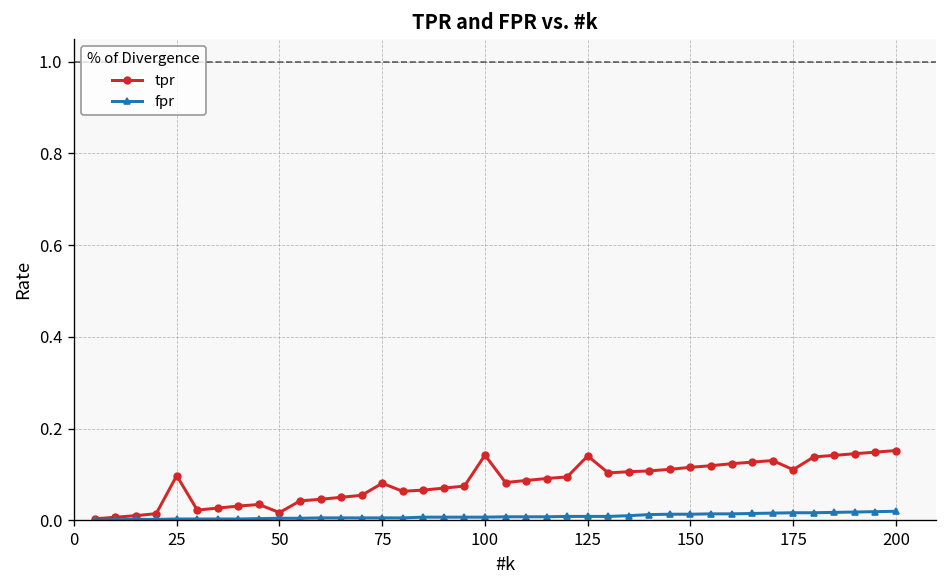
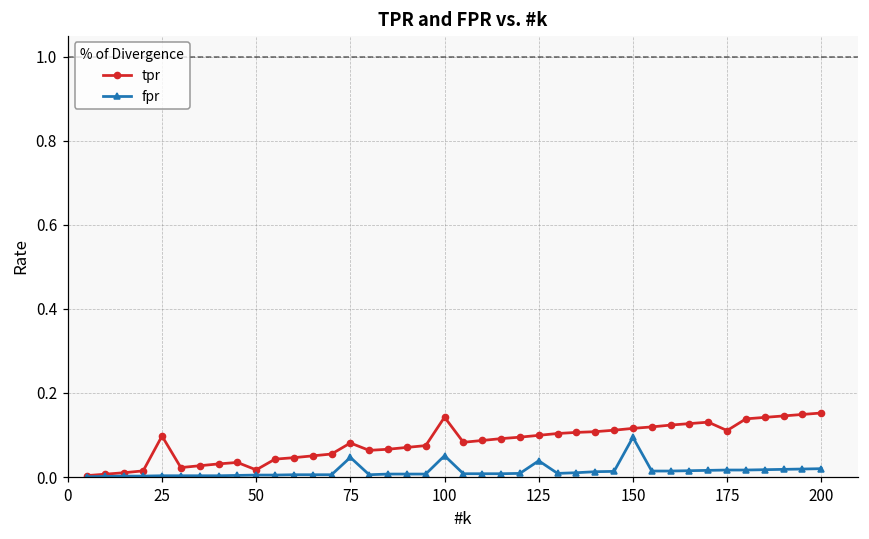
  {
    "tpr": {
      "25": 0.10,
      "50": 0.02,
      "75": 0.08,
      "100": 0.14,
-     "125": 0.14,
+     "125": 0.10,
      "150": 0.12,
      "175": 0.11,
      "200": 0.15
    },
    "fpr": {
      "25": 0.00,
      "50": 0.00,
-     "75": 0.01,
-     "100": 0.01,
-     "125": 0.01,
-     "150": 0.01,
+     "75": 0.05,
+     "100": 0.05,
+     "125": 0.04,
+     "150": 0.09,
      "175": 0.02,
      "200": 0.02
    }
  }
